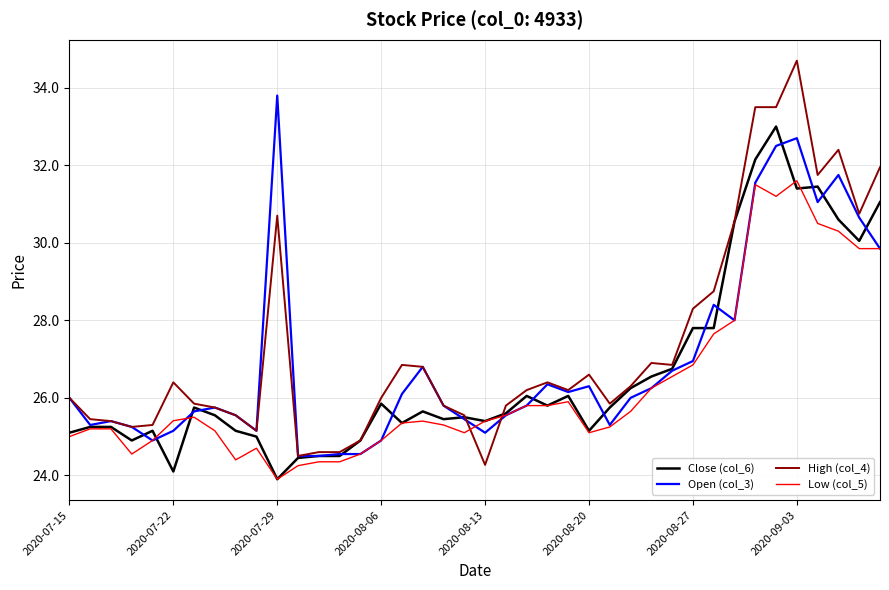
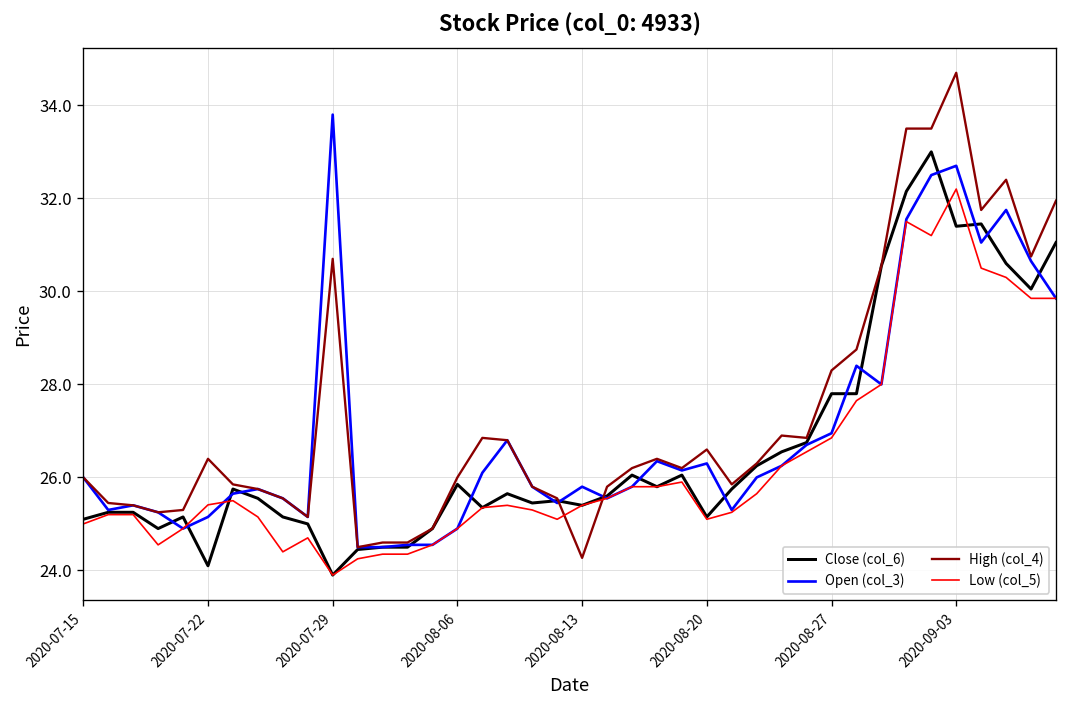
  {
    "Close (col_6)": {
      "2020-07-15": 25.1,
      "2020-07-22": 24.1,
      "2020-08-06": 25.9,
      "2020-08-27": 27.8,
      "2020-09-03": 31.4
    },
    "Open (col_3)": {
      "2020-07-22": 25.2,
      "2020-07-29": 33.8,
-     "2020-08-13": 25.1,
+     "2020-08-13": 25.8,
      "2020-08-20": 26.3,
      "2020-08-27": 27.0,
      "2020-09-03": 32.7
    },
    "High (col_4)": {
      "2020-07-22": 26.4,
      "2020-07-29": 30.7,
      "2020-08-06": 26.0,
      "2020-08-13": 24.3,
      "2020-08-20": 26.6,
      "2020-08-27": 28.3,
      "2020-09-03": 34.7
    },
    "Low (col_5)": {
      "2020-07-15": 25.0,
      "2020-07-22": 25.4,
      "2020-08-27": 26.9,
-     "2020-09-03": 31.6
+     "2020-09-03": 32.2
    }
  }
